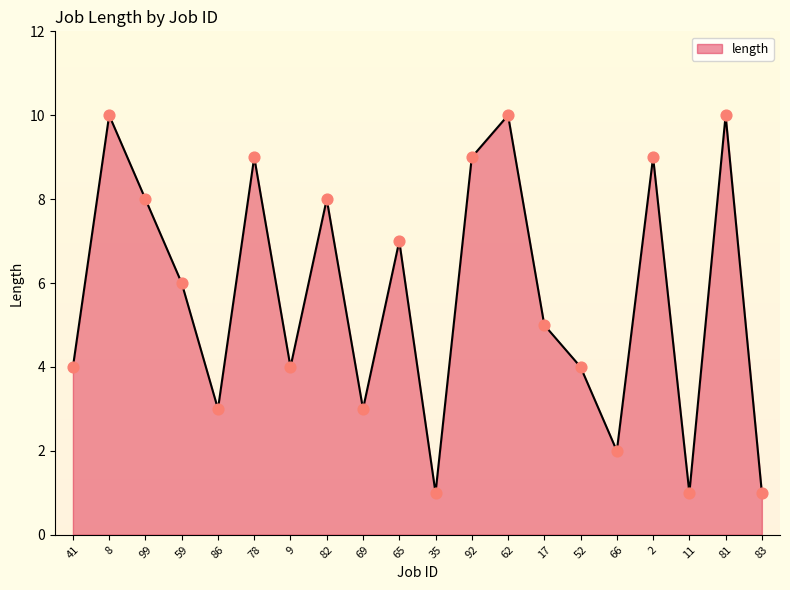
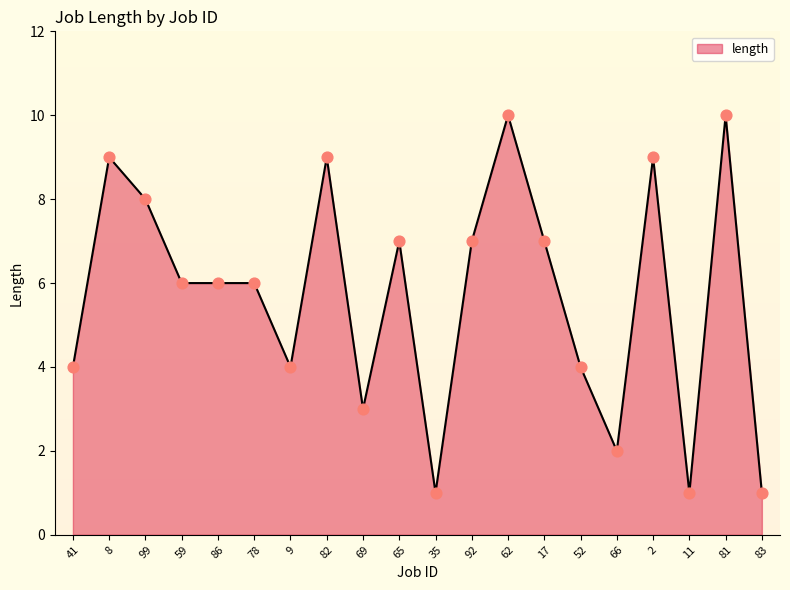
  {
    "41": 4,
-   "8": 10,
+   "8": 9,
    "99": 8,
    "59": 6,
-   "86": 3,
-   "78": 9,
+   "86": 6,
+   "78": 6,
    "9": 4,
-   "82": 8,
+   "82": 9,
    "69": 3,
    "65": 7,
    "35": 1,
-   "92": 9,
+   "92": 7,
    "62": 10,
-   "17": 5,
+   "17": 7,
    "52": 4,
    "66": 2,
    "2": 9,
    "11": 1,
    "81": 10,
    "83": 1
  }
